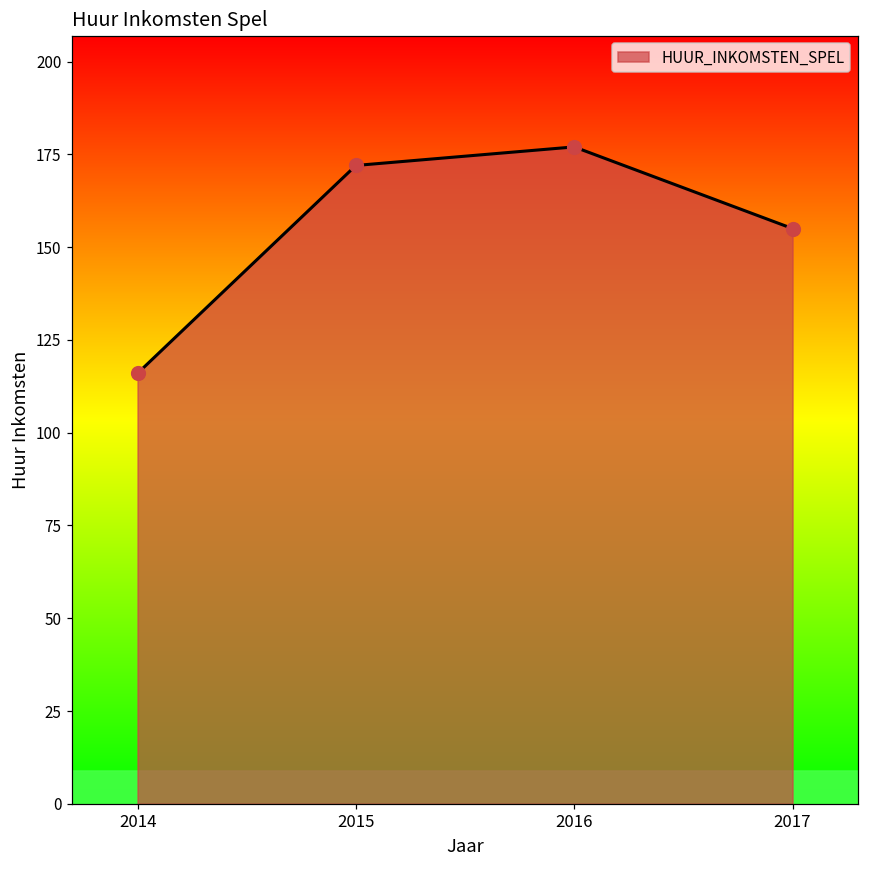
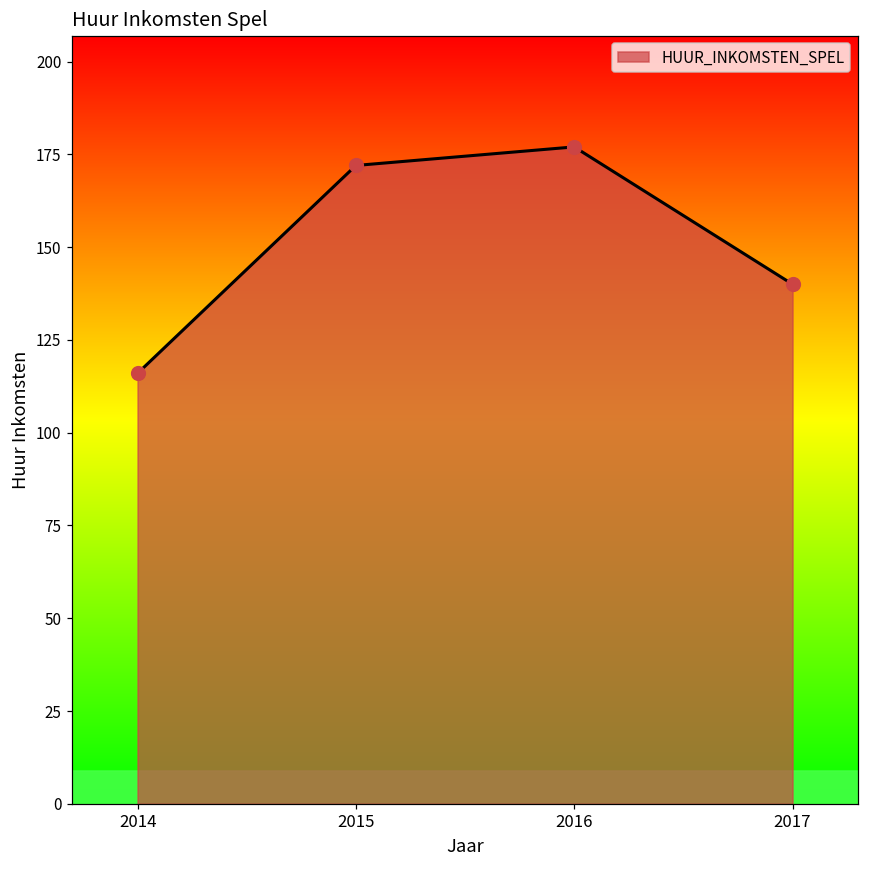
  {
    "2014": 116,
    "2015": 172,
    "2016": 177,
-   "2017": 155
+   "2017": 140
  }
